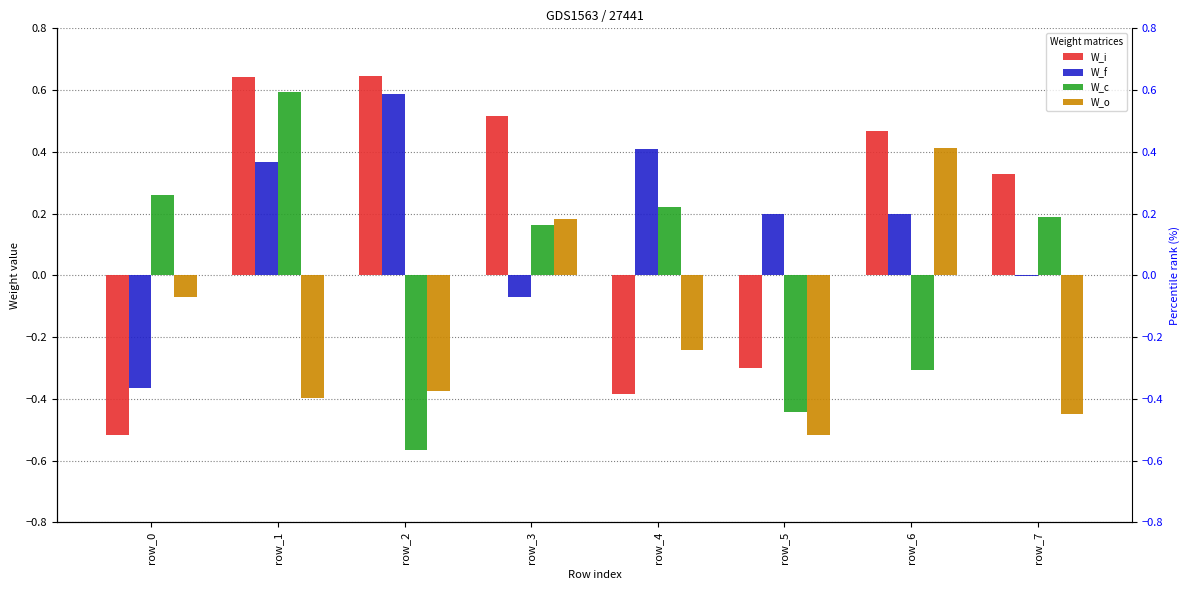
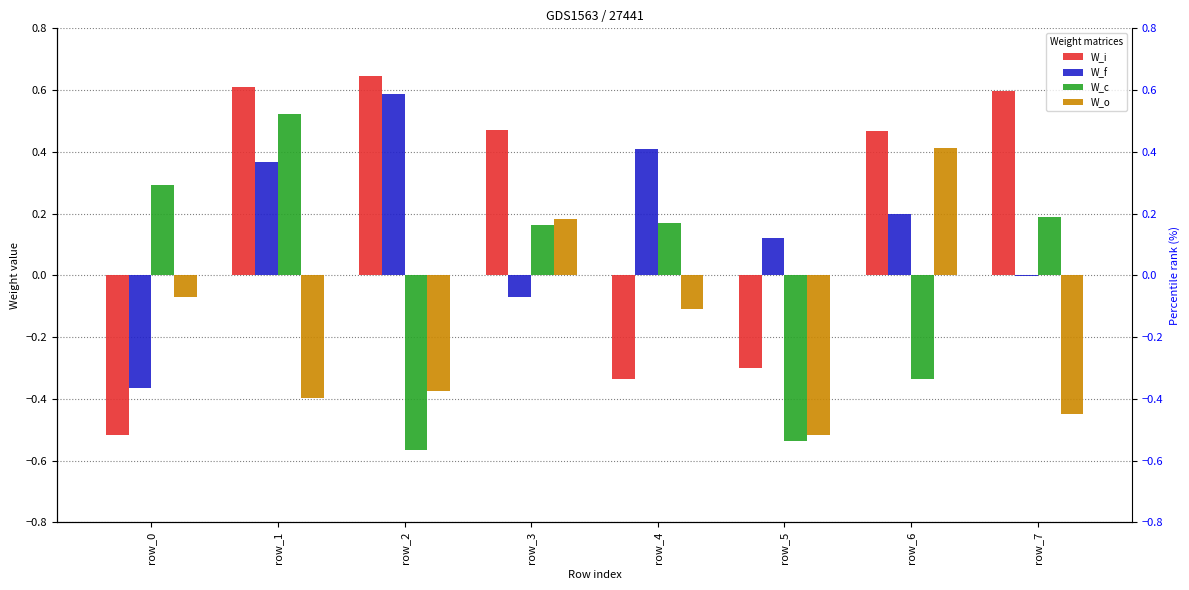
  {
    "W_i": {
      "row_0": -0.52,
-     "row_1": 0.64,
+     "row_1": 0.61,
      "row_2": 0.65,
-     "row_3": 0.52,
-     "row_4": -0.38,
+     "row_3": 0.47,
+     "row_4": -0.34,
      "row_5": -0.30,
      "row_6": 0.47,
-     "row_7": 0.33
+     "row_7": 0.60
    },
    "W_f": {
      "row_0": -0.36,
      "row_1": 0.37,
      "row_2": 0.59,
      "row_3": -0.07,
      "row_4": 0.41,
-     "row_5": 0.20,
+     "row_5": 0.12,
      "row_6": 0.20
    },
    "W_c": {
-     "row_0": 0.26,
-     "row_1": 0.59,
+     "row_0": 0.29,
+     "row_1": 0.52,
      "row_2": -0.57,
      "row_3": 0.16,
-     "row_4": 0.22,
-     "row_5": -0.44,
-     "row_6": -0.31,
+     "row_4": 0.17,
+     "row_5": -0.54,
+     "row_6": -0.34,
      "row_7": 0.19
    },
    "W_o": {
      "row_0": -0.07,
      "row_1": -0.40,
      "row_2": -0.38,
      "row_3": 0.18,
-     "row_4": -0.24,
+     "row_4": -0.11,
      "row_5": -0.52,
      "row_6": 0.41,
      "row_7": -0.45
    }
  }
